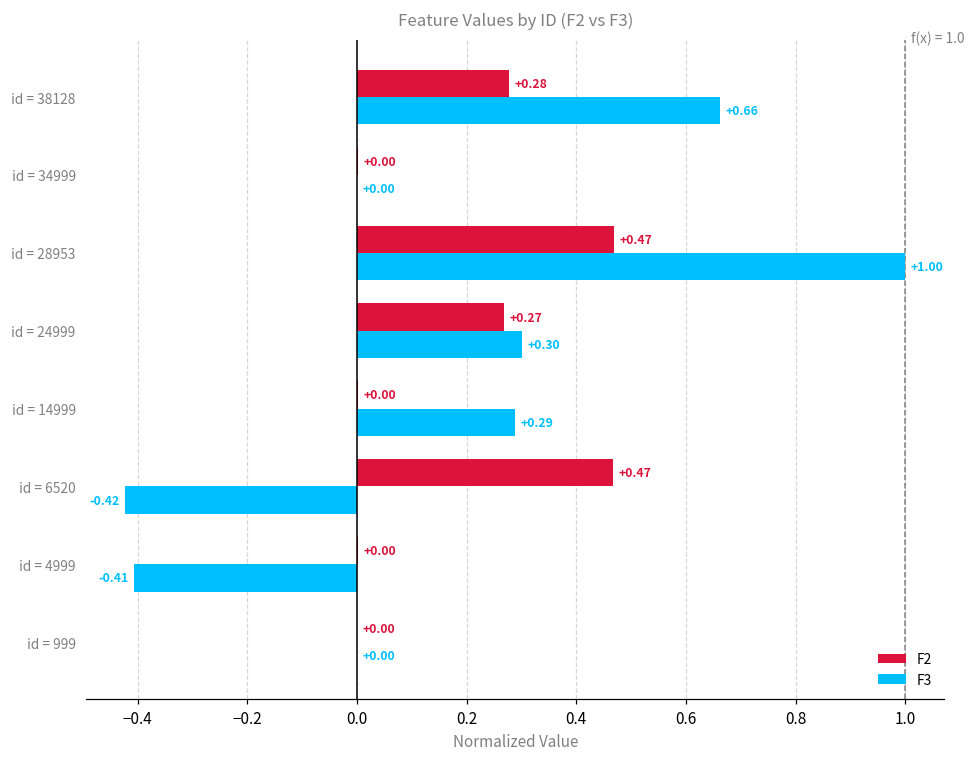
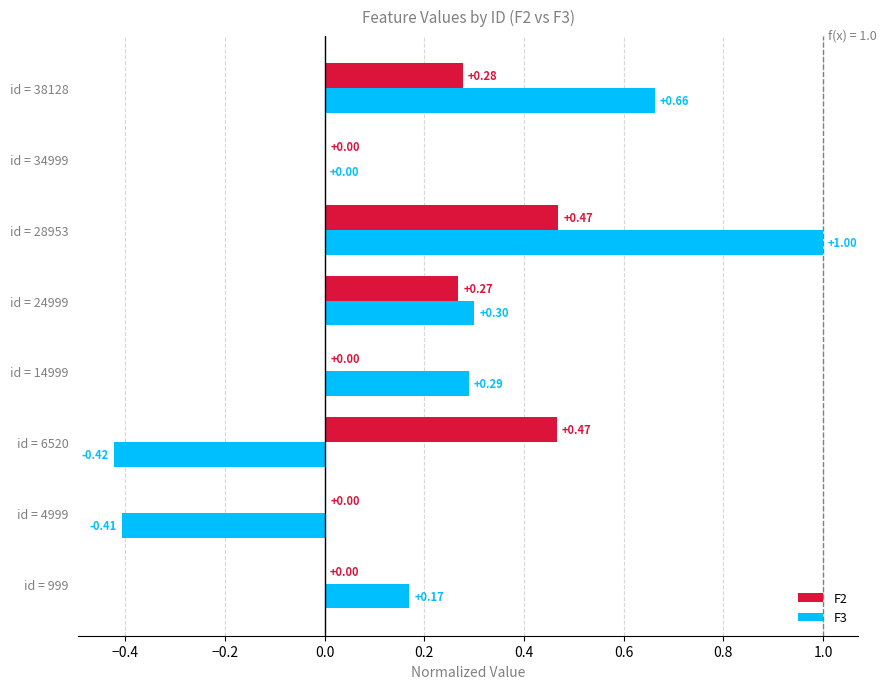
  {
    "F2": {
      "id = 38128": "+0.28",
      "id = 34999": "+0.00",
      "id = 28953": "+0.47",
      "id = 24999": "+0.27",
      "id = 14999": "+0.00",
      "id = 6520": "+0.47",
      "id = 4999": "+0.00",
      "id = 999": "+0.00"
    },
    "F3": {
      "id = 38128": "+0.66",
      "id = 34999": "+0.00",
      "id = 28953": "+1.00",
      "id = 24999": "+0.30",
      "id = 14999": "+0.29",
      "id = 6520": "-0.42",
      "id = 4999": "-0.41",
-     "id = 999": "+0.00"
+     "id = 999": "+0.17"
    }
  }
